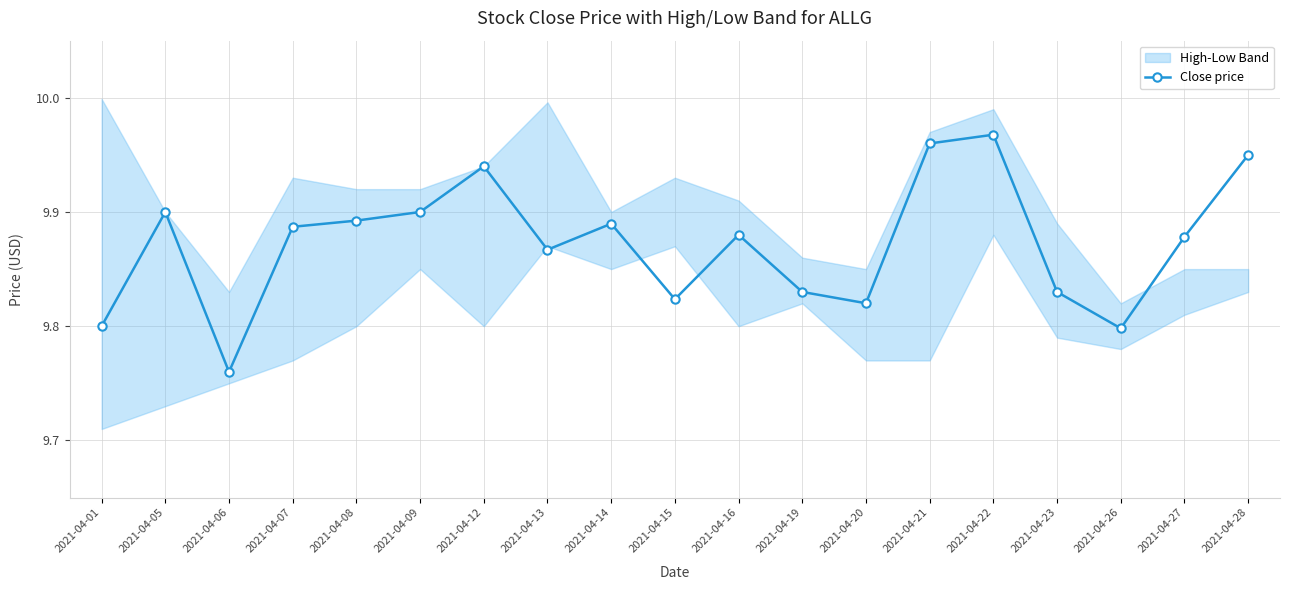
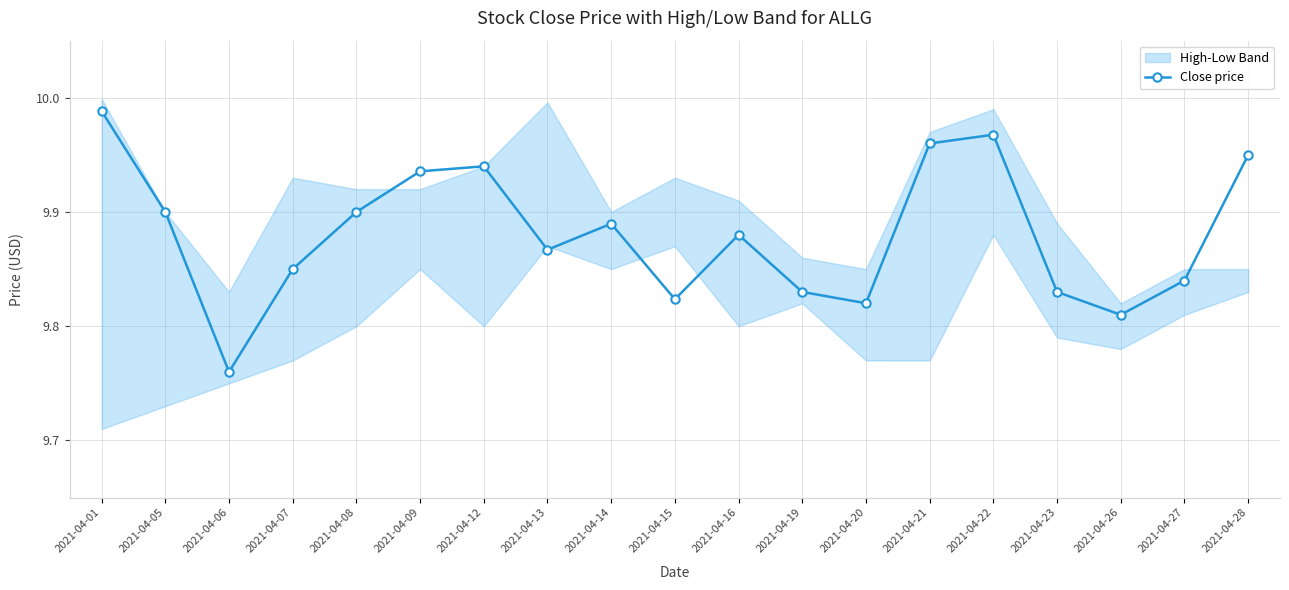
  {
    "Close price": {
-     "2021-04-01": 9.800,
+     "2021-04-01": 9.988,
      "2021-04-06": 9.760,
-     "2021-04-07": 9.887,
-     "2021-04-08": 9.892,
-     "2021-04-09": 9.900,
+     "2021-04-07": 9.850,
+     "2021-04-08": 9.900,
+     "2021-04-09": 9.936,
      "2021-04-13": 9.867,
      "2021-04-14": 9.890,
      "2021-04-15": 9.824,
      "2021-04-16": 9.880,
      "2021-04-19": 9.830,
      "2021-04-20": 9.820,
      "2021-04-21": 9.960,
      "2021-04-22": 9.968,
      "2021-04-23": 9.830,
-     "2021-04-26": 9.798,
-     "2021-04-27": 9.878,
+     "2021-04-26": 9.810,
+     "2021-04-27": 9.840,
      "2021-04-28": 9.950
    }
  }
